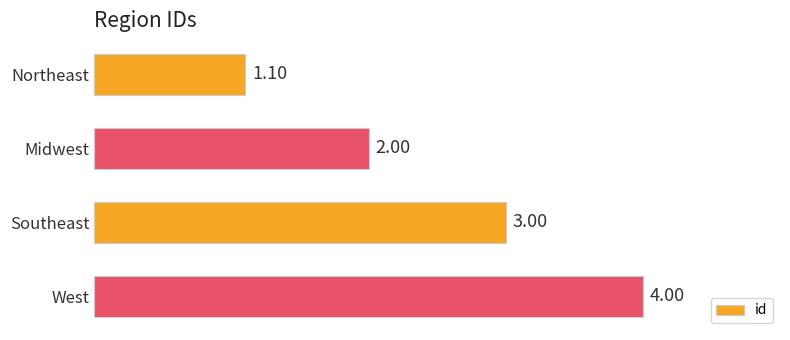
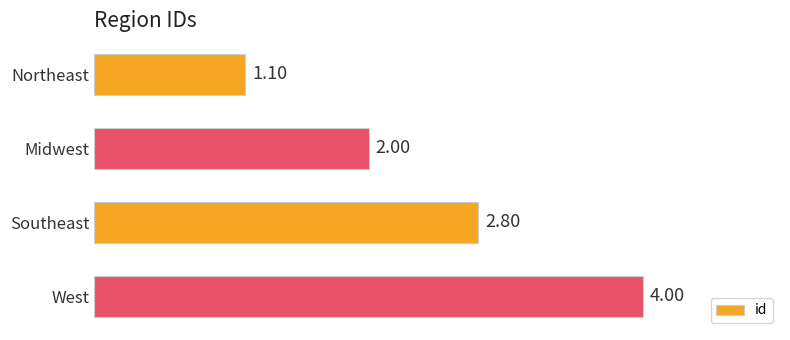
  {
    "Northeast": 1.10,
    "Midwest": 2.00,
-   "Southeast": 3.00,
+   "Southeast": 2.80,
    "West": 4.00
  }
